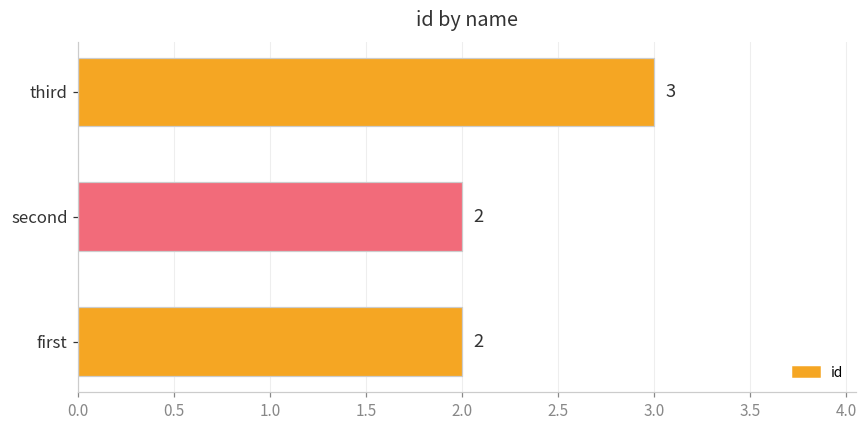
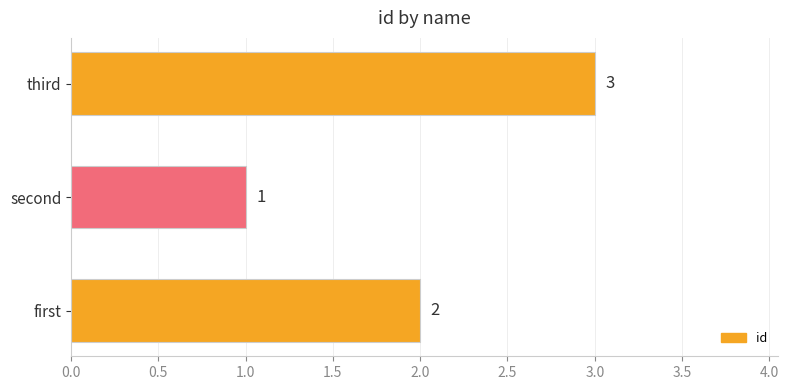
  {
    "third": 3,
-   "second": 2,
+   "second": 1,
    "first": 2
  }
